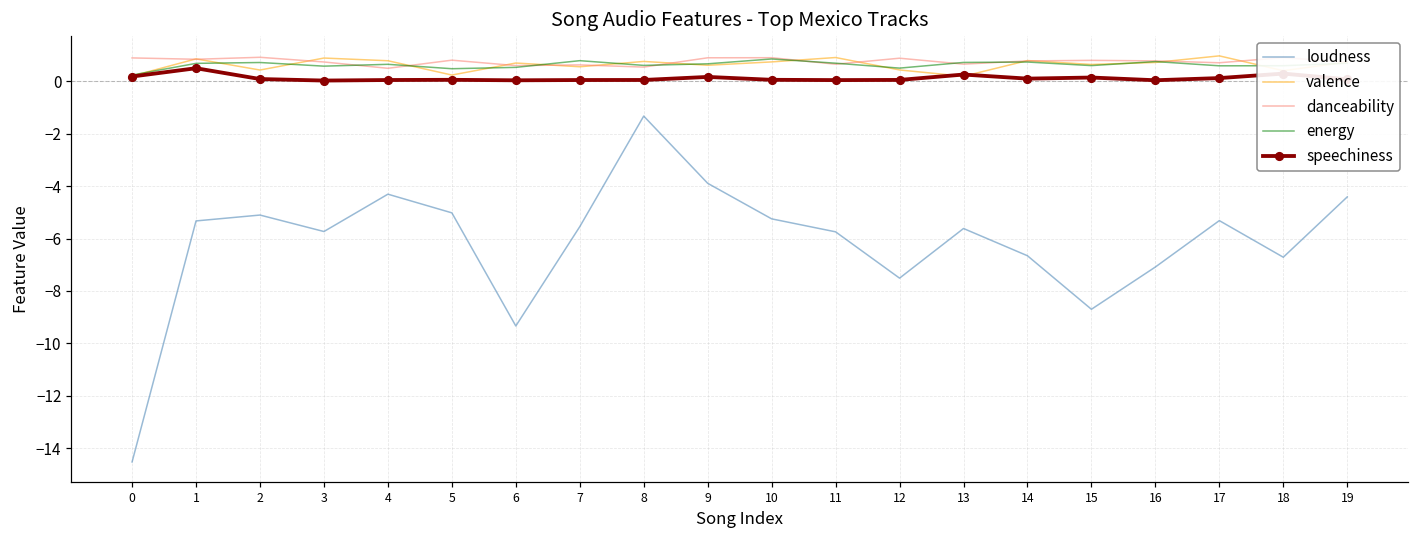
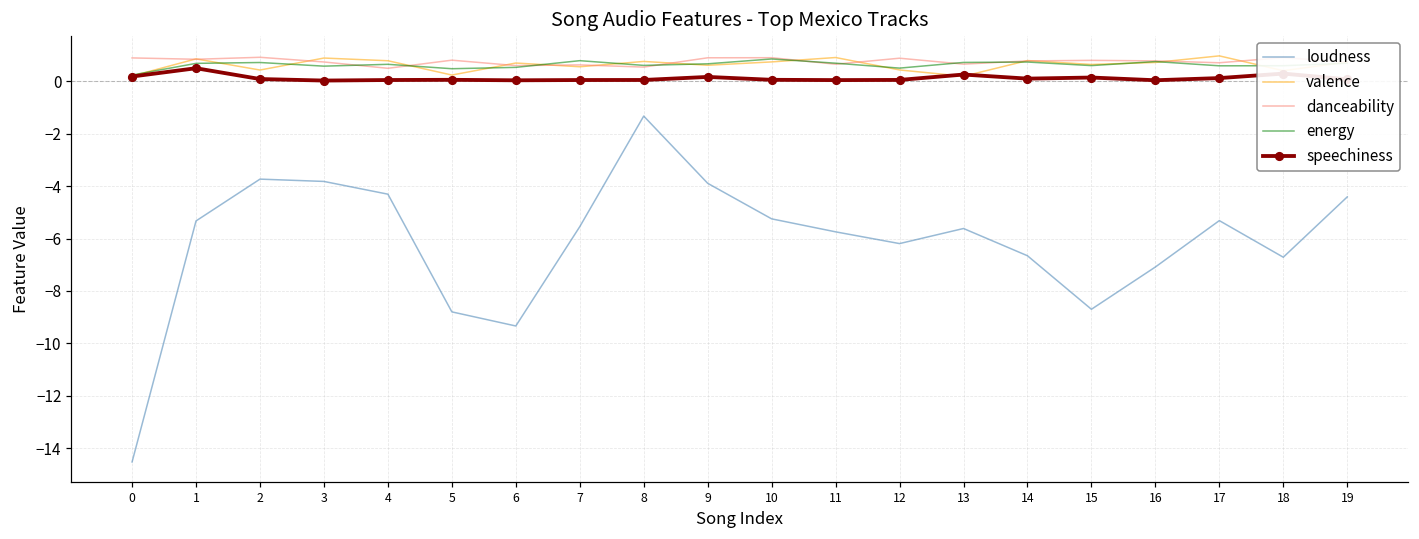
  {
    "loudness": {
      "0": -14.5,
      "1": -5.3,
-     "2": -5.1,
-     "3": -5.7,
+     "2": -3.7,
+     "3": -3.8,
      "4": -4.3,
-     "5": -5.0,
+     "5": -8.8,
      "6": -9.3,
      "7": -5.5,
      "8": -1.3,
      "9": -3.9,
      "10": -5.3,
      "11": -5.7,
-     "12": -7.5,
+     "12": -6.2,
      "13": -5.6,
      "14": -6.7,
      "15": -8.7,
      "16": -7.1,
      "17": -5.3,
      "18": -6.7,
      "19": -4.4
    },
    "valence": {
      "2": 0.4,
      "3": 0.9,
      "4": 0.8,
      "5": 0.2,
      "8": 0.8,
      "10": 0.7,
      "11": 0.9,
      "17": 1.0
    },
    "danceability": {
      "0": 0.9,
      "2": 0.9,
      "3": 0.7,
      "4": 0.5,
      "5": 0.8,
      "9": 0.9,
      "12": 0.9,
      "15": 0.8,
      "17": 0.7
    },
    "energy": {
      "1": 0.7,
      "2": 0.7,
      "3": 0.6,
      "4": 0.6,
      "5": 0.5,
      "7": 0.8,
      "17": 0.6
    },
    "speechiness": {
      "1": 0.5,
      "2": 0.1,
      "3": 0.0,
      "4": 0.0,
      "5": 0.1,
      "6": 0.0,
      "7": 0.0,
      "8": 0.0,
      "9": 0.2,
      "10": 0.1,
      "11": 0.0,
      "12": 0.0,
      "14": 0.1,
      "15": 0.1,
      "16": 0.0,
      "17": 0.1
    }
  }
